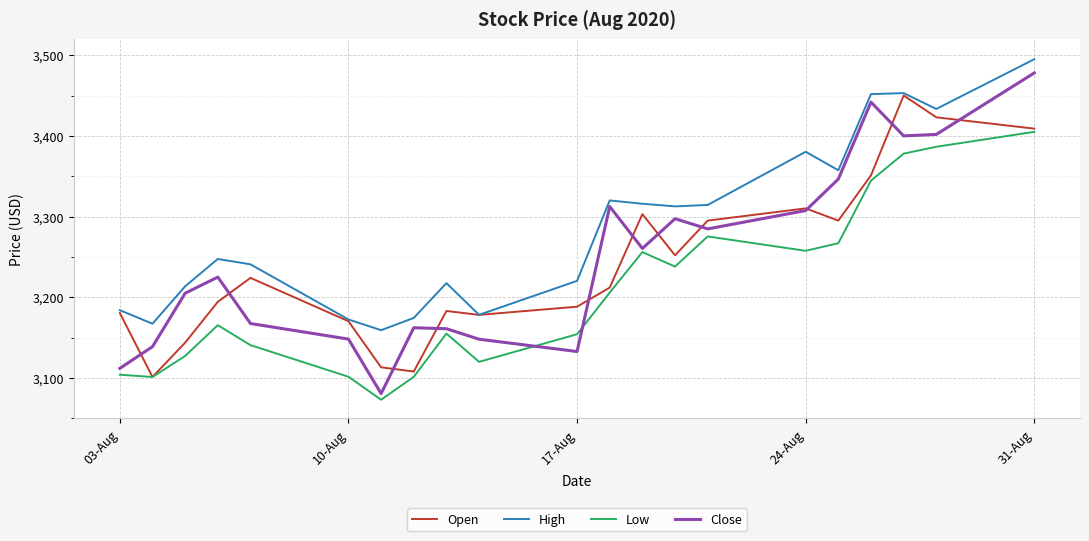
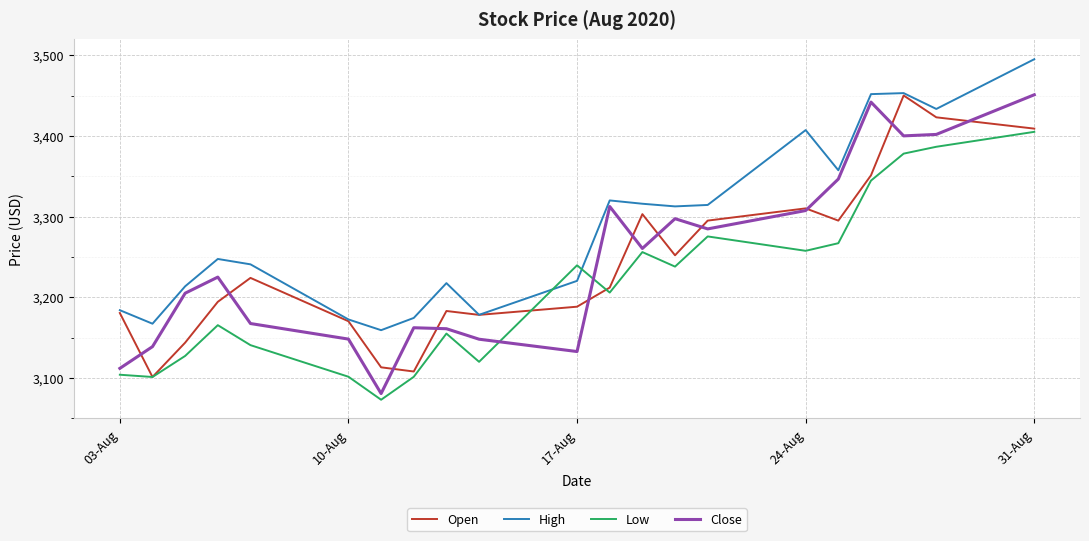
  {
    "Open": {
      "03-Aug": "3,180",
      "17-Aug": "3,190",
      "31-Aug": "3,410"
    },
    "High": {
      "03-Aug": "3,180",
      "17-Aug": "3,220",
-     "24-Aug": "3,380",
+     "24-Aug": "3,410",
      "31-Aug": "3,500"
    },
    "Low": {
      "03-Aug": "3,100",
      "10-Aug": "3,100",
-     "17-Aug": "3,150",
+     "17-Aug": "3,240",
      "24-Aug": "3,260",
      "31-Aug": "3,410"
    },
    "Close": {
      "03-Aug": "3,110",
      "10-Aug": "3,150",
      "17-Aug": "3,130",
-     "31-Aug": "3,480"
+     "31-Aug": "3,450"
    }
  }
